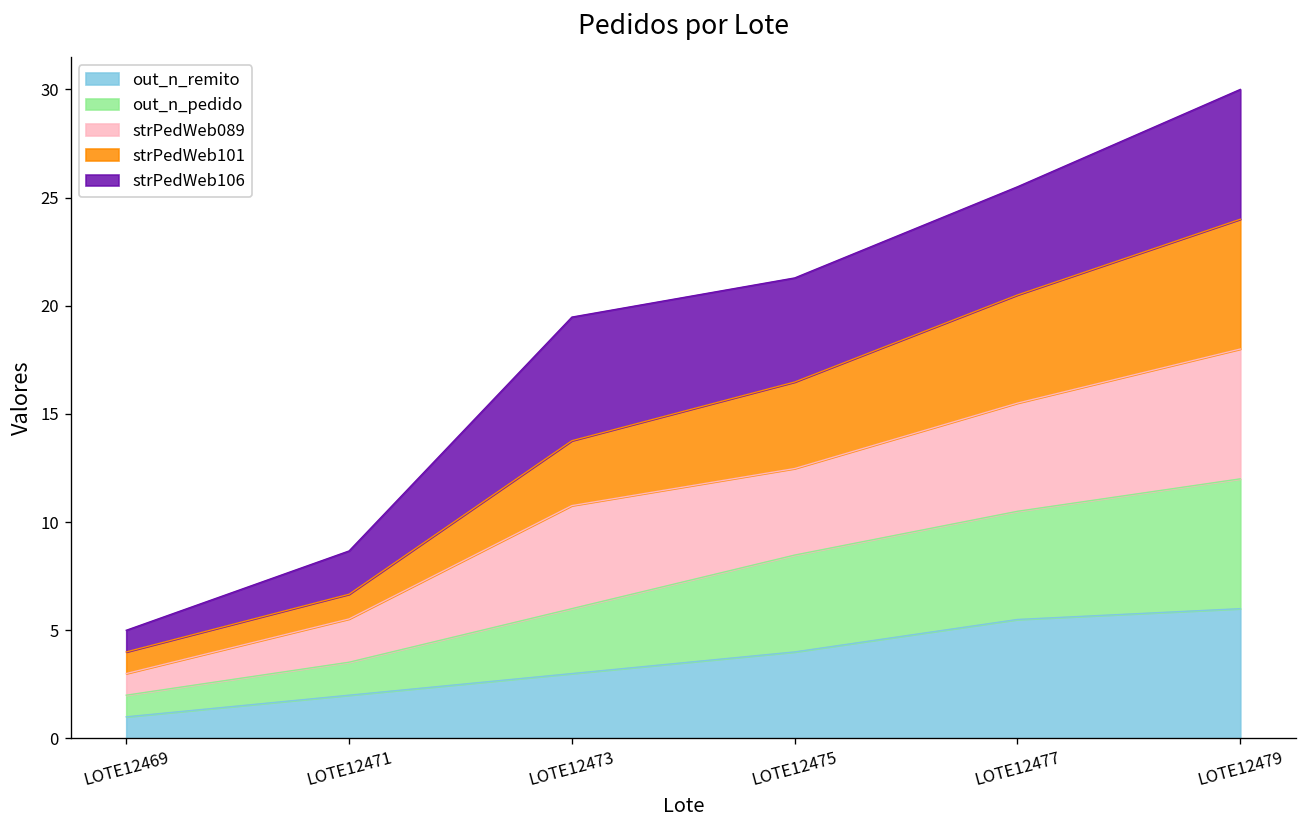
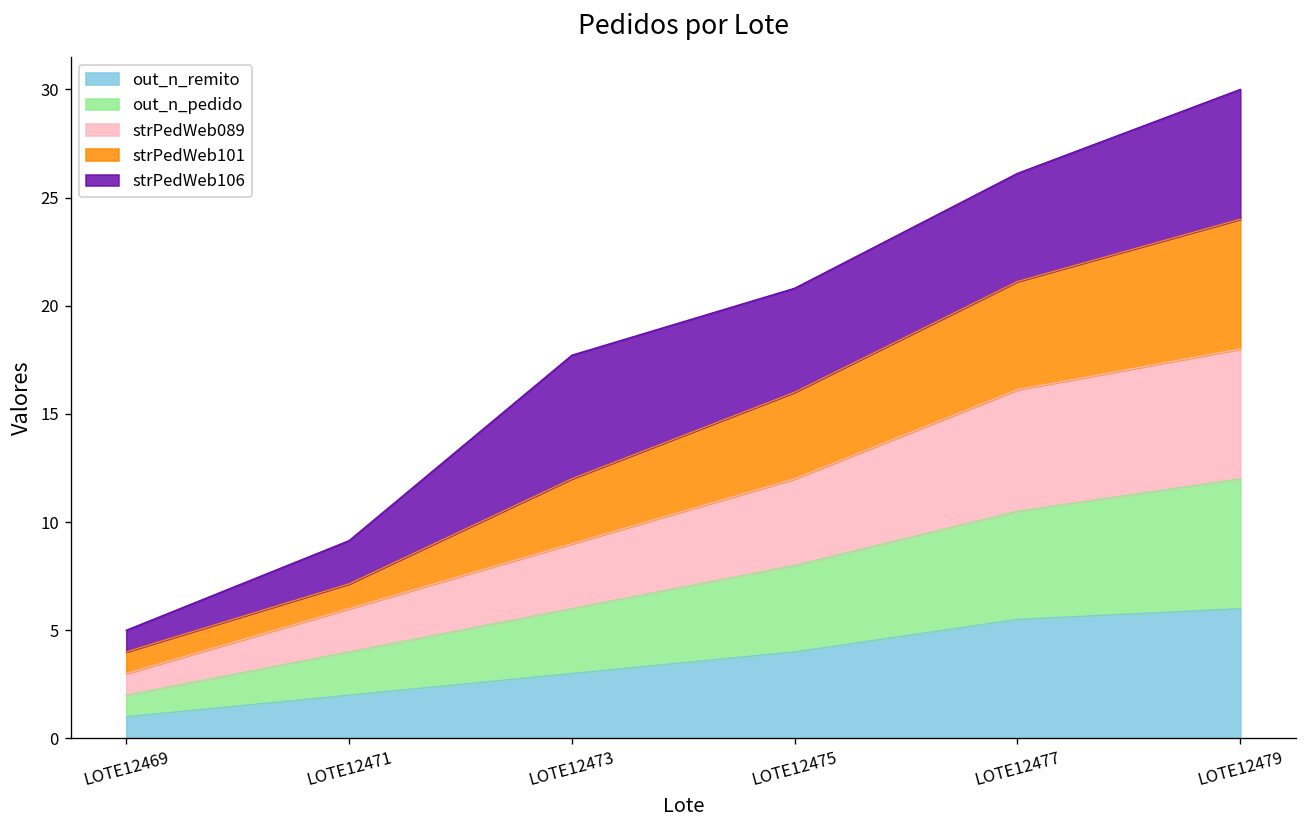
  {
    "out_n_remito": {
      "LOTE12469": 1.0,
      "LOTE12471": 2.0,
      "LOTE12473": 3.0,
      "LOTE12475": 4.0,
      "LOTE12477": 5.5,
      "LOTE12479": 6.0
    },
    "out_n_pedido": {
      "LOTE12469": 1.0,
-     "LOTE12471": 1.5,
+     "LOTE12471": 2.0,
      "LOTE12473": 3.0,
-     "LOTE12475": 4.5,
+     "LOTE12475": 4.0,
      "LOTE12477": 5.0,
      "LOTE12479": 6.0
    },
    "strPedWeb089": {
      "LOTE12469": 1.0,
      "LOTE12471": 2.0,
-     "LOTE12473": 4.8,
+     "LOTE12473": 3.0,
      "LOTE12475": 4.0,
-     "LOTE12477": 5.0,
+     "LOTE12477": 5.6,
      "LOTE12479": 6.0
    },
    "strPedWeb101": {
      "LOTE12469": 1.0,
      "LOTE12471": 1.1,
      "LOTE12473": 3.0,
      "LOTE12475": 4.0,
      "LOTE12477": 5.0,
      "LOTE12479": 6.0
    },
    "strPedWeb106": {
      "LOTE12469": 1.0,
      "LOTE12471": 2.0,
      "LOTE12473": 5.7,
      "LOTE12475": 4.8,
      "LOTE12477": 5.0,
      "LOTE12479": 6.0
    }
  }
